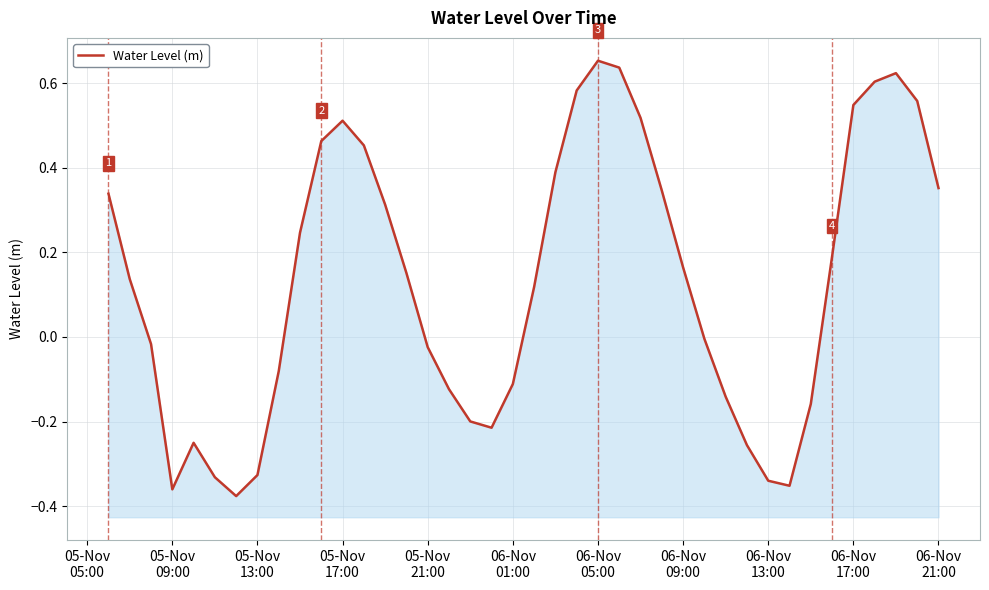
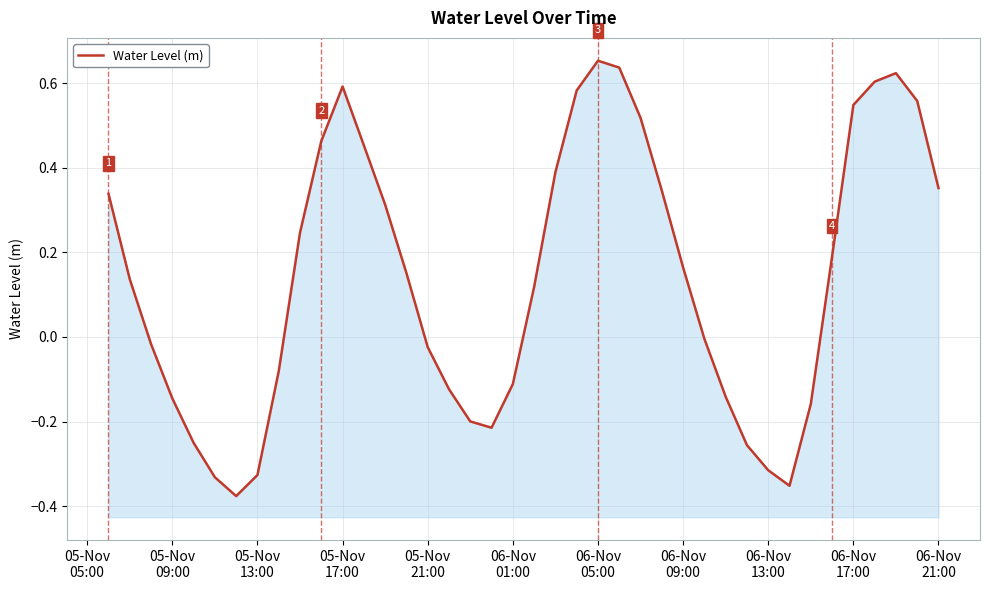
  {
-   "05-Nov 09:00": -0.36,
+   "05-Nov 09:00": -0.15,
    "05-Nov 13:00": -0.33,
-   "05-Nov 17:00": 0.51,
+   "05-Nov 17:00": 0.59,
    "05-Nov 21:00": -0.02,
    "06-Nov 01:00": -0.11,
    "06-Nov 05:00": 0.65,
    "06-Nov 09:00": 0.16,
-   "06-Nov 13:00": -0.34,
+   "06-Nov 13:00": -0.32,
    "06-Nov 17:00": 0.55,
    "06-Nov 21:00": 0.35
  }
